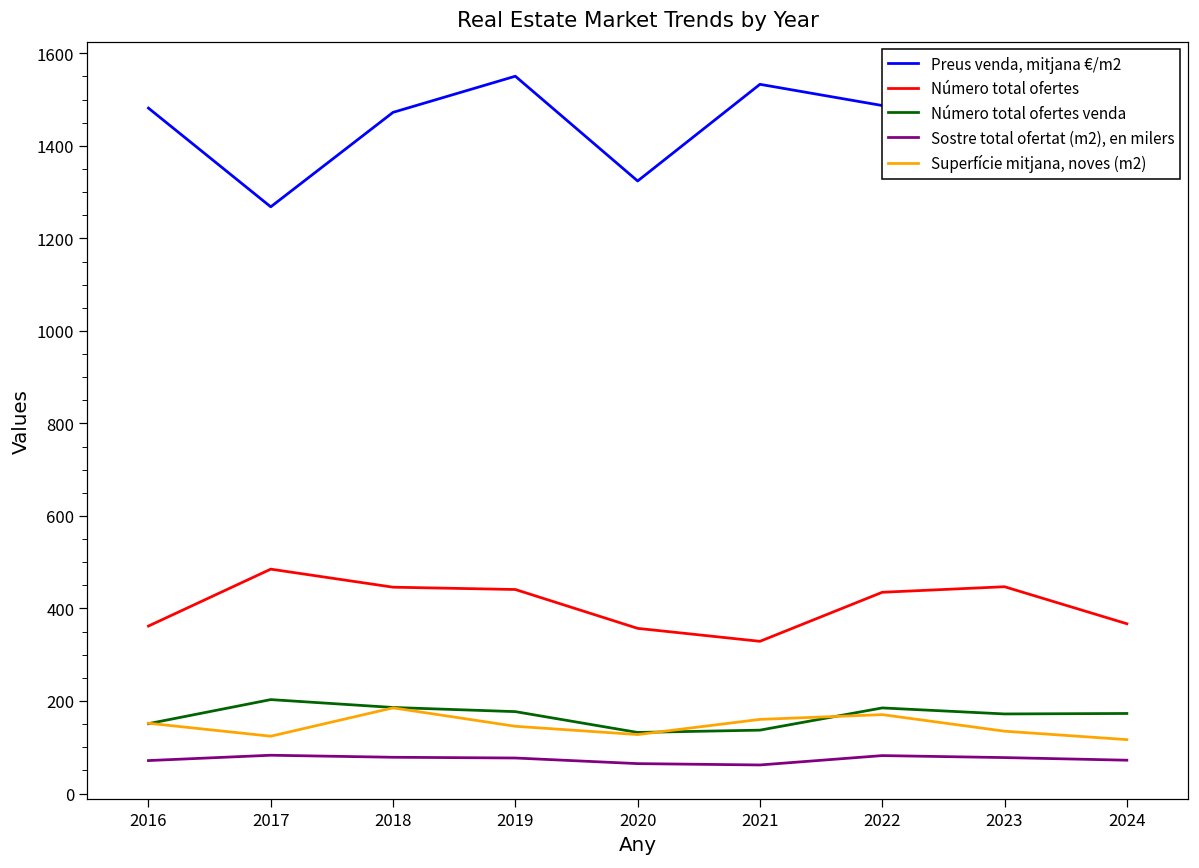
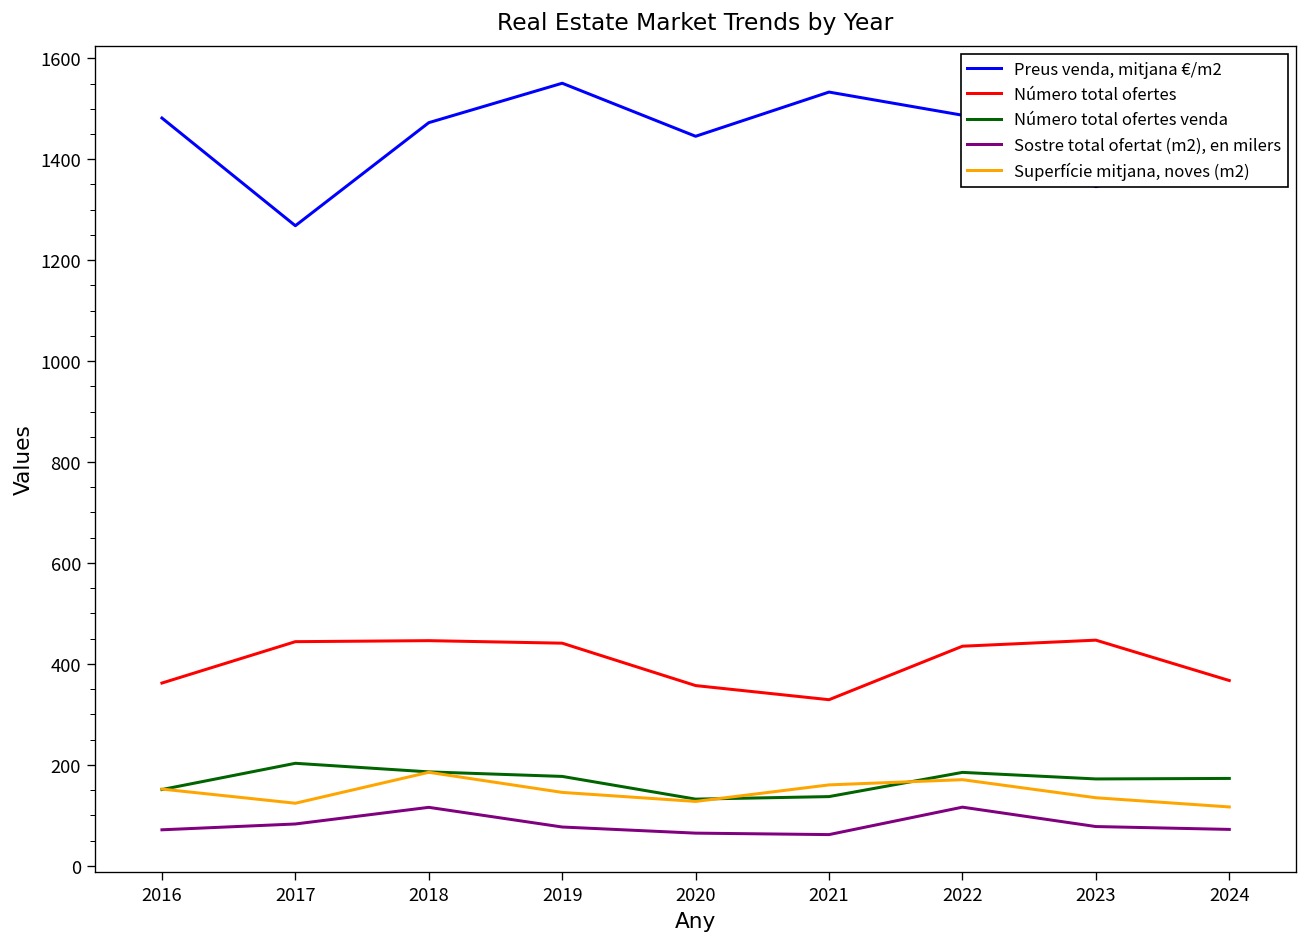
  {
    "Preus venda, mitjana €/m2": {
      "2016": 1480,
      "2017": 1270,
      "2018": 1470,
      "2019": 1550,
-     "2020": 1320,
+     "2020": 1450,
      "2021": 1530
    },
    "Número total ofertes": {
      "2016": 360,
-     "2017": 490,
+     "2017": 440,
      "2018": 450,
      "2019": 440,
      "2020": 360,
      "2021": 330,
      "2022": 440,
      "2023": 450,
      "2024": 370
    },
    "Número total ofertes venda": {
      "2017": 200,
      "2019": 180,
      "2021": 140,
      "2022": 190,
      "2023": 170,
      "2024": 170
    },
    "Sostre total ofertat (m2), en milers": {
      "2016": 70,
      "2017": 80,
-     "2018": 80,
+     "2018": 120,
      "2019": 80,
      "2020": 60,
      "2021": 60,
-     "2022": 80,
+     "2022": 120,
      "2023": 80,
      "2024": 70
    },
    "Superfície mitjana, noves (m2)": {
      "2017": 120,
      "2019": 150,
      "2021": 160,
      "2022": 170,
      "2023": 130,
      "2024": 120
    }
  }
